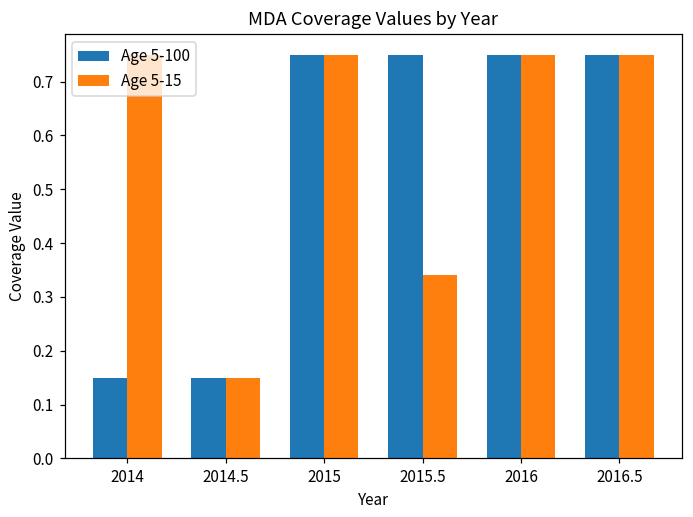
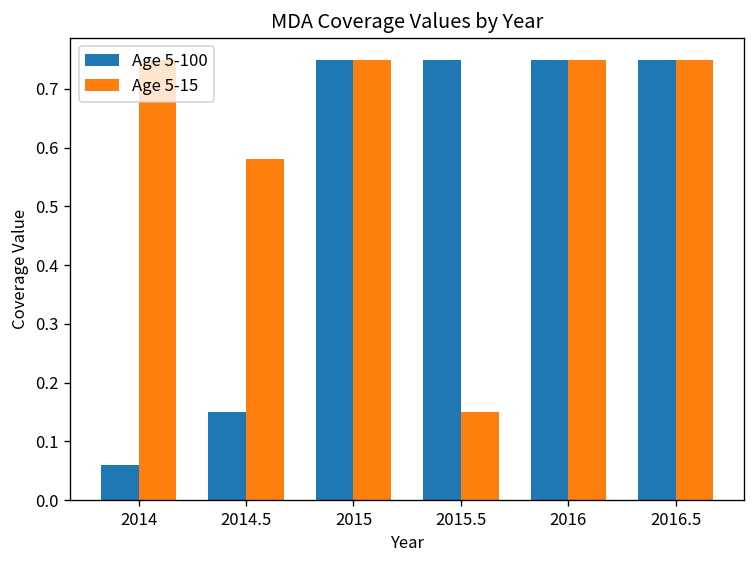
  {
    "Age 5-100": {
-     "2014": 0.15,
+     "2014": 0.06,
      "2014.5": 0.15,
      "2015": 0.75,
      "2015.5": 0.75,
      "2016": 0.75,
      "2016.5": 0.75
    },
    "Age 5-15": {
-     "2014.5": 0.15,
+     "2014.5": 0.58,
      "2015": 0.75,
-     "2015.5": 0.34,
+     "2015.5": 0.15,
      "2016": 0.75,
      "2016.5": 0.75
    }
  }
